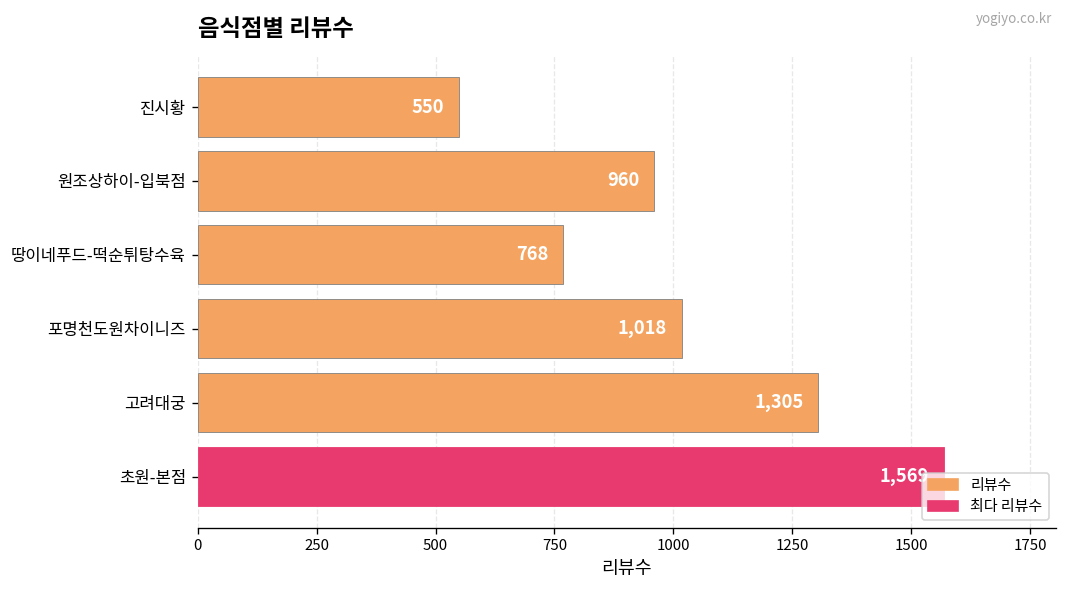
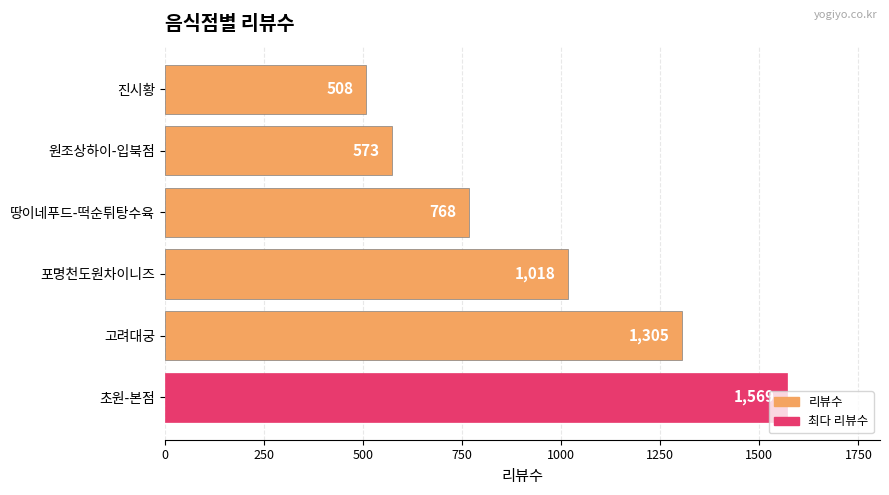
  {
-   "진시황": "550",
-   "원조상하이-입북점": "960",
+   "진시황": "508",
+   "원조상하이-입북점": "573",
    "땅이네푸드-떡순튀탕수육": "768",
    "포명천도원차이니즈": "1,018",
    "고려대궁": "1,305"
  }
